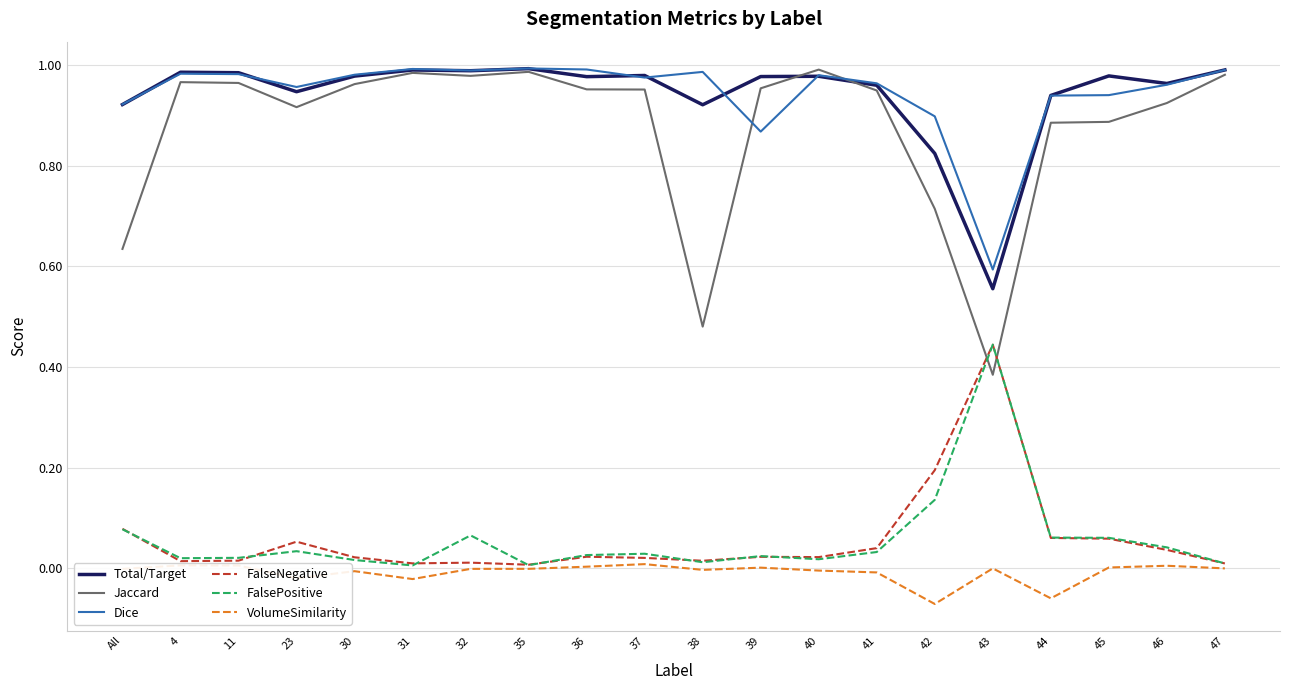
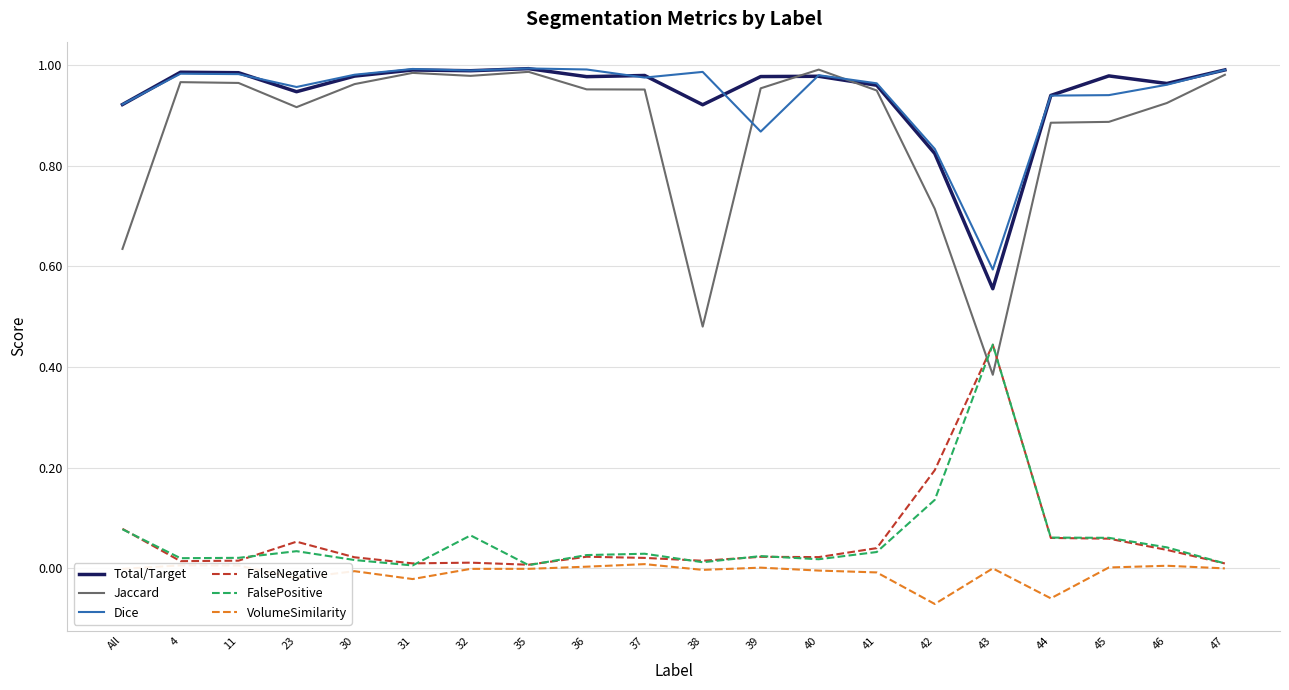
  {
    "Total/Target": {
      "23": 0.95,
      "36": 0.98,
      "38": 0.92,
      "39": 0.98,
      "42": 0.82,
      "43": 0.56,
      "45": 0.98
    },
    "Jaccard": {
      "All": 0.63,
      "4": 0.97,
      "11": 0.96,
      "23": 0.92,
      "30": 0.96,
      "31": 0.98,
      "32": 0.98,
      "35": 0.99,
      "36": 0.95,
      "37": 0.95,
      "38": 0.48,
      "39": 0.95,
      "40": 0.99,
      "41": 0.95,
      "42": 0.71,
      "43": 0.38,
      "44": 0.89,
      "45": 0.89,
      "46": 0.92,
      "47": 0.98
    },
    "Dice": {
      "23": 0.96,
      "36": 0.99,
      "38": 0.99,
      "39": 0.87,
-     "42": 0.90,
+     "42": 0.83,
      "43": 0.59,
      "45": 0.94
    },
    "FalseNegative": {
      "4": 0.01,
      "11": 0.02,
      "23": 0.05,
      "30": 0.02,
      "32": 0.01,
      "37": 0.02,
      "41": 0.04,
      "42": 0.20
    },
    "FalsePositive": {
      "4": 0.02,
      "11": 0.02,
      "23": 0.03,
      "30": 0.02,
      "32": 0.07,
      "37": 0.03,
      "41": 0.03,
      "42": 0.14
    },
    "VolumeSimilarity": {
      "30": -0.01,
      "31": -0.02,
      "32": 0.00,
      "35": 0.00,
      "36": 0.00,
      "37": 0.01,
      "38": 0.00,
      "39": 0.00,
      "40": 0.00,
      "41": -0.01,
      "42": -0.07,
      "43": 0.00,
      "44": -0.06,
      "45": 0.00,
      "46": 0.01,
      "47": 0.00
    }
  }
